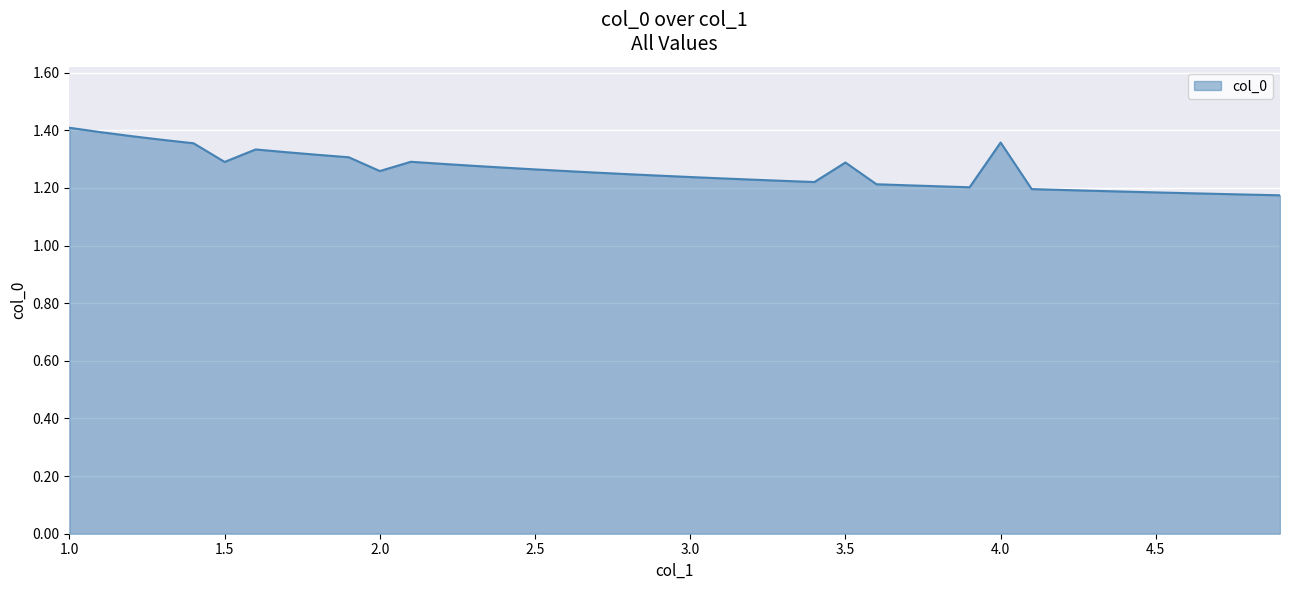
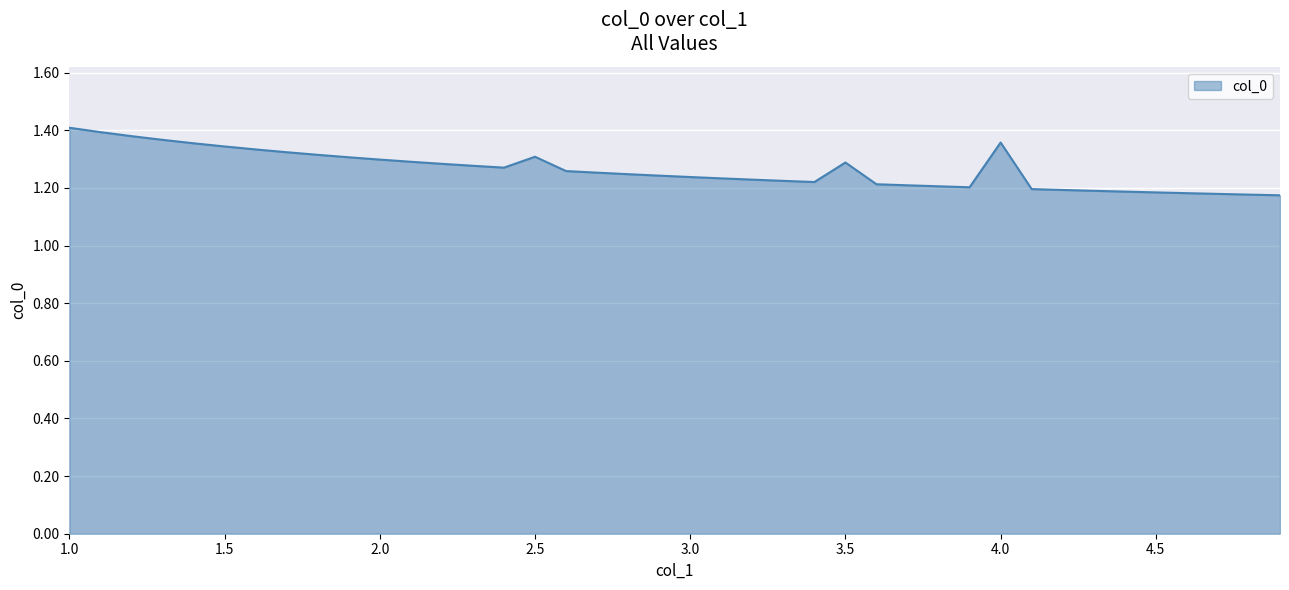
  {
    "1.0": 1.41,
-   "1.5": 1.29,
-   "2.0": 1.26,
-   "2.5": 1.26,
+   "1.5": 1.34,
+   "2.0": 1.30,
+   "2.5": 1.31,
    "3.0": 1.24,
    "3.5": 1.29,
    "4.0": 1.36,
    "4.5": 1.18
  }
